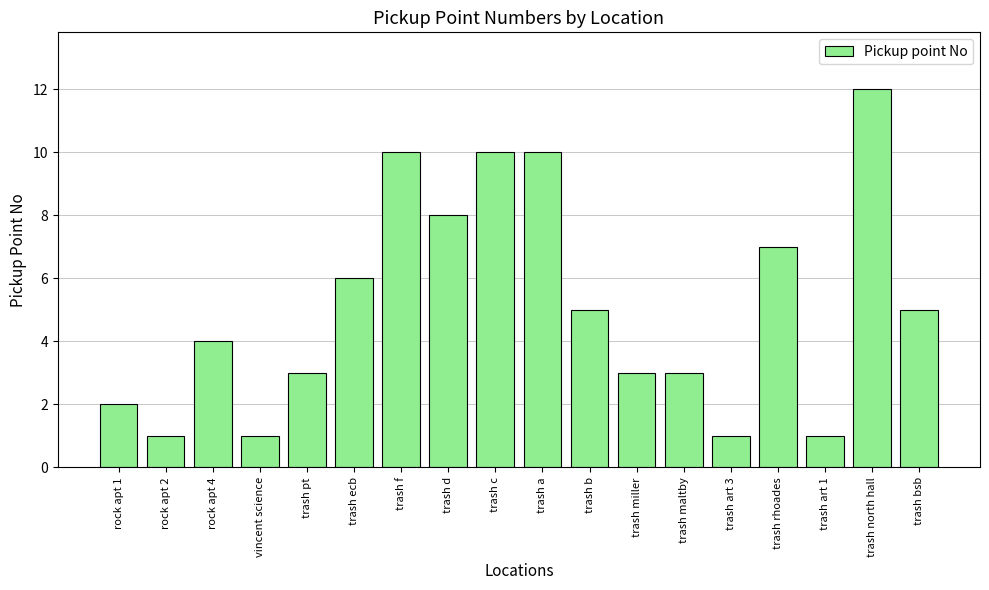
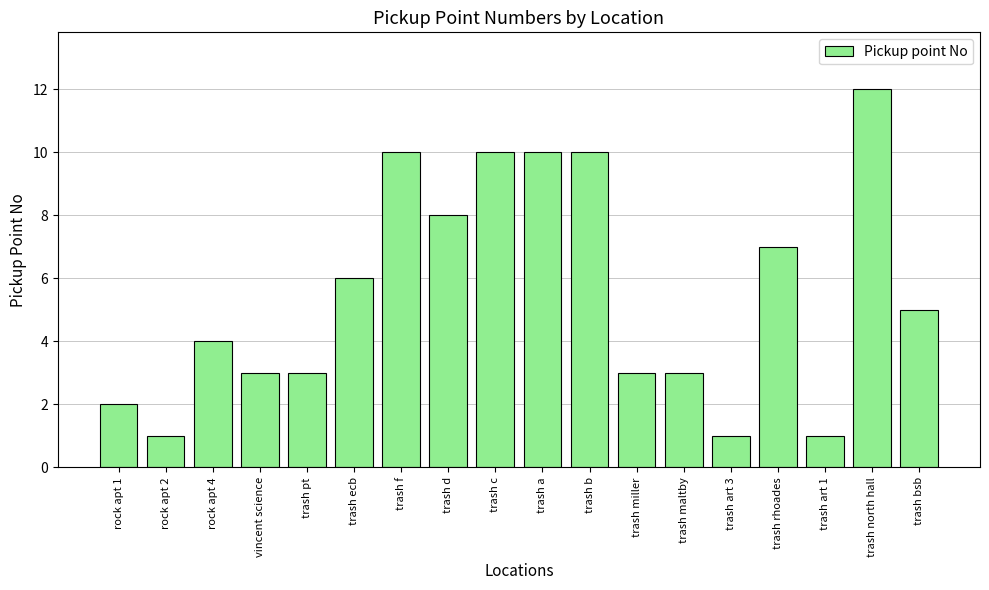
  {
    "rock apt 1": 2,
    "rock apt 2": 1,
    "rock apt 4": 4,
-   "vincent science": 1,
+   "vincent science": 3,
    "trash pt": 3,
    "trash ecb": 6,
    "trash f": 10,
    "trash d": 8,
    "trash c": 10,
    "trash a": 10,
-   "trash b": 5,
+   "trash b": 10,
    "trash miller": 3,
    "trash maltby": 3,
    "trash art 3": 1,
    "trash rhoades": 7,
    "trash art 1": 1,
    "trash north hall": 12,
    "trash bsb": 5
  }
